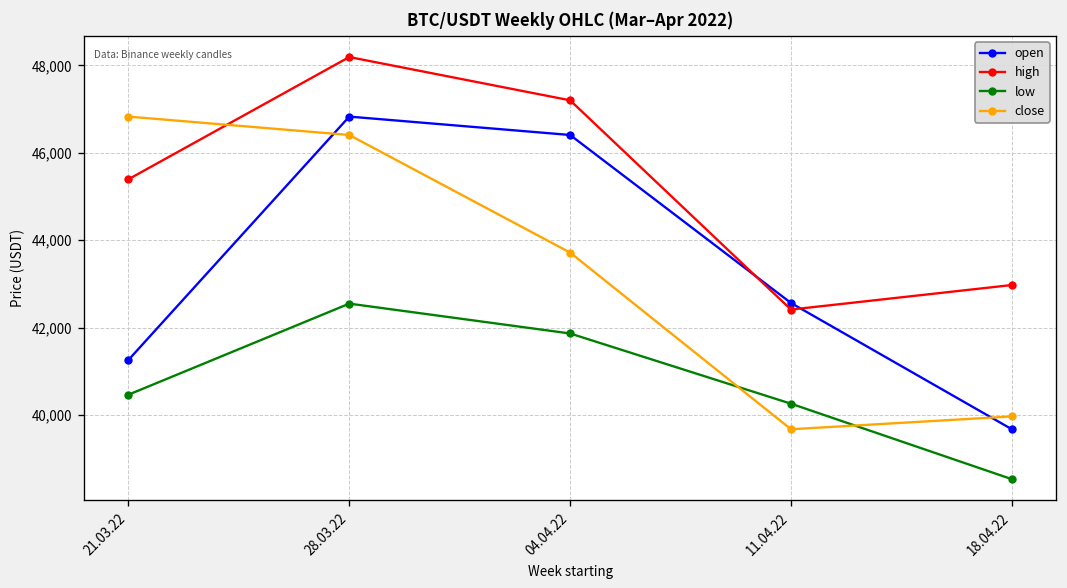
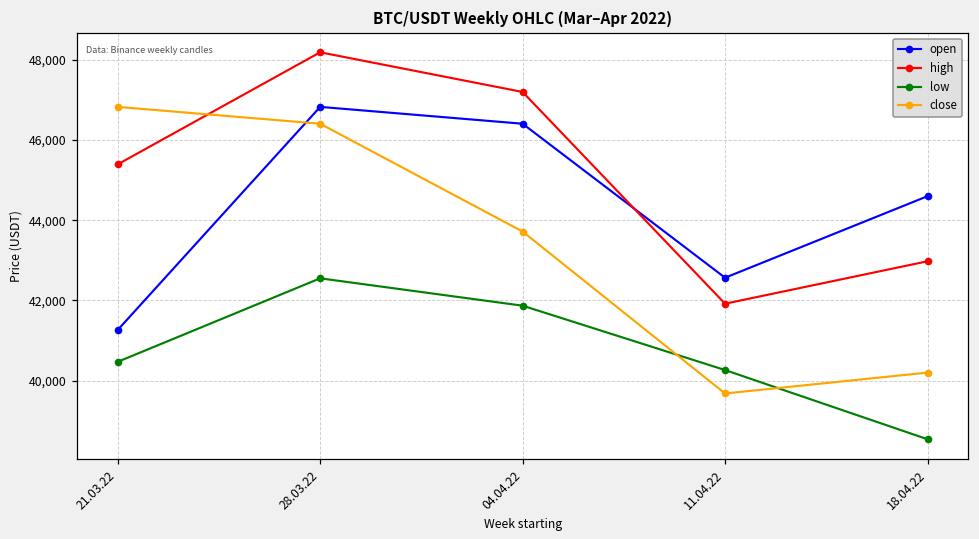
  {
    "open": {
      "21.03.22": "41,300",
      "28.03.22": "46,800",
      "04.04.22": "46,400",
      "11.04.22": "42,600",
-     "18.04.22": "39,700"
+     "18.04.22": "44,600"
    },
    "high": {
      "21.03.22": "45,400",
      "28.03.22": "48,200",
      "04.04.22": "47,200",
-     "11.04.22": "42,400",
+     "11.04.22": "41,900",
      "18.04.22": "43,000"
    },
    "low": {
      "21.03.22": "40,500",
      "28.03.22": "42,600",
      "04.04.22": "41,900",
      "11.04.22": "40,300",
      "18.04.22": "38,500"
    },
    "close": {
      "21.03.22": "46,800",
      "28.03.22": "46,400",
      "04.04.22": "43,700",
      "11.04.22": "39,700",
-     "18.04.22": "40,000"
+     "18.04.22": "40,200"
    }
  }
